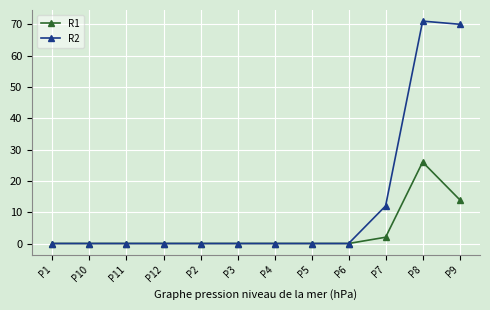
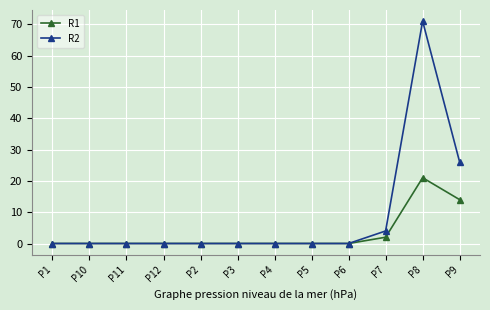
  {
    "R1": {
      "P7": 2,
-     "P8": 26,
+     "P8": 21,
      "P9": 14
    },
    "R2": {
-     "P7": 12,
+     "P7": 4,
      "P8": 71,
-     "P9": 70
+     "P9": 26
    }
  }
